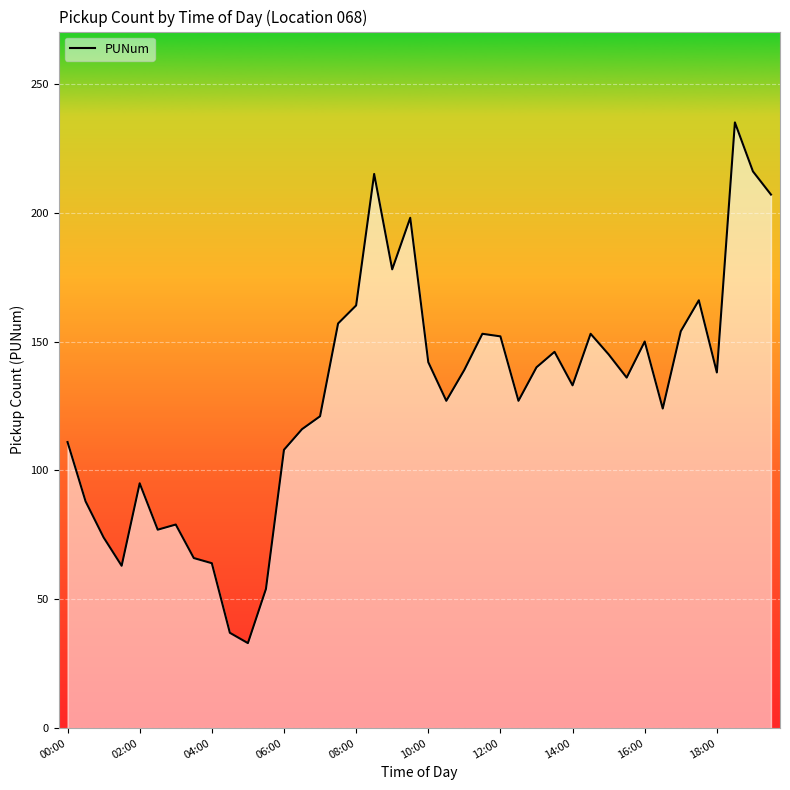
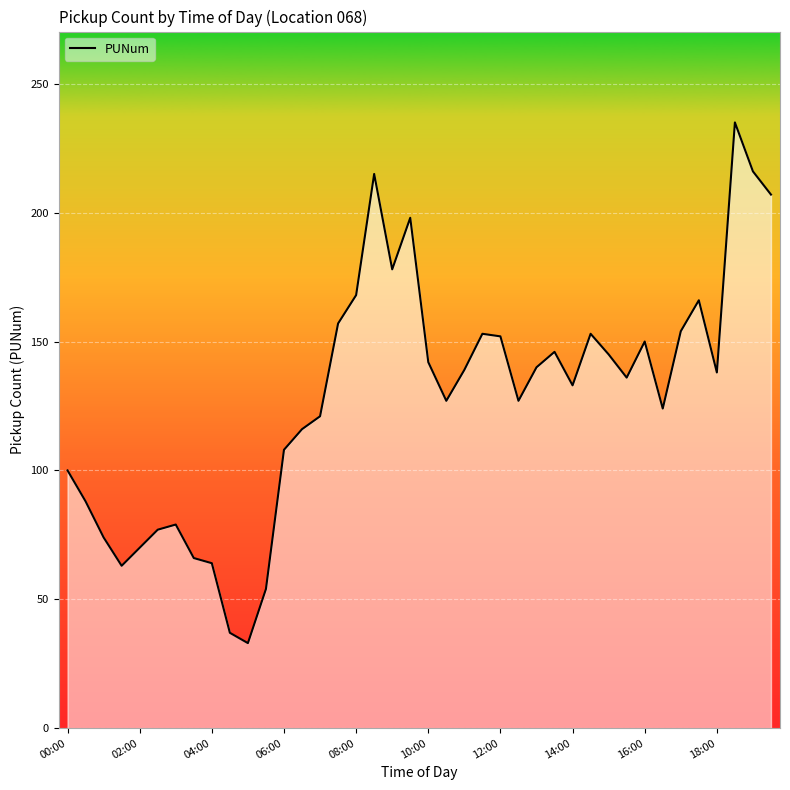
  {
-   "00:00": 111,
-   "02:00": 95,
+   "00:00": 100,
+   "02:00": 70,
    "04:00": 64,
    "06:00": 108,
-   "08:00": 164,
+   "08:00": 168,
    "10:00": 142,
    "12:00": 152,
    "14:00": 133,
    "16:00": 150,
    "18:00": 138
  }
